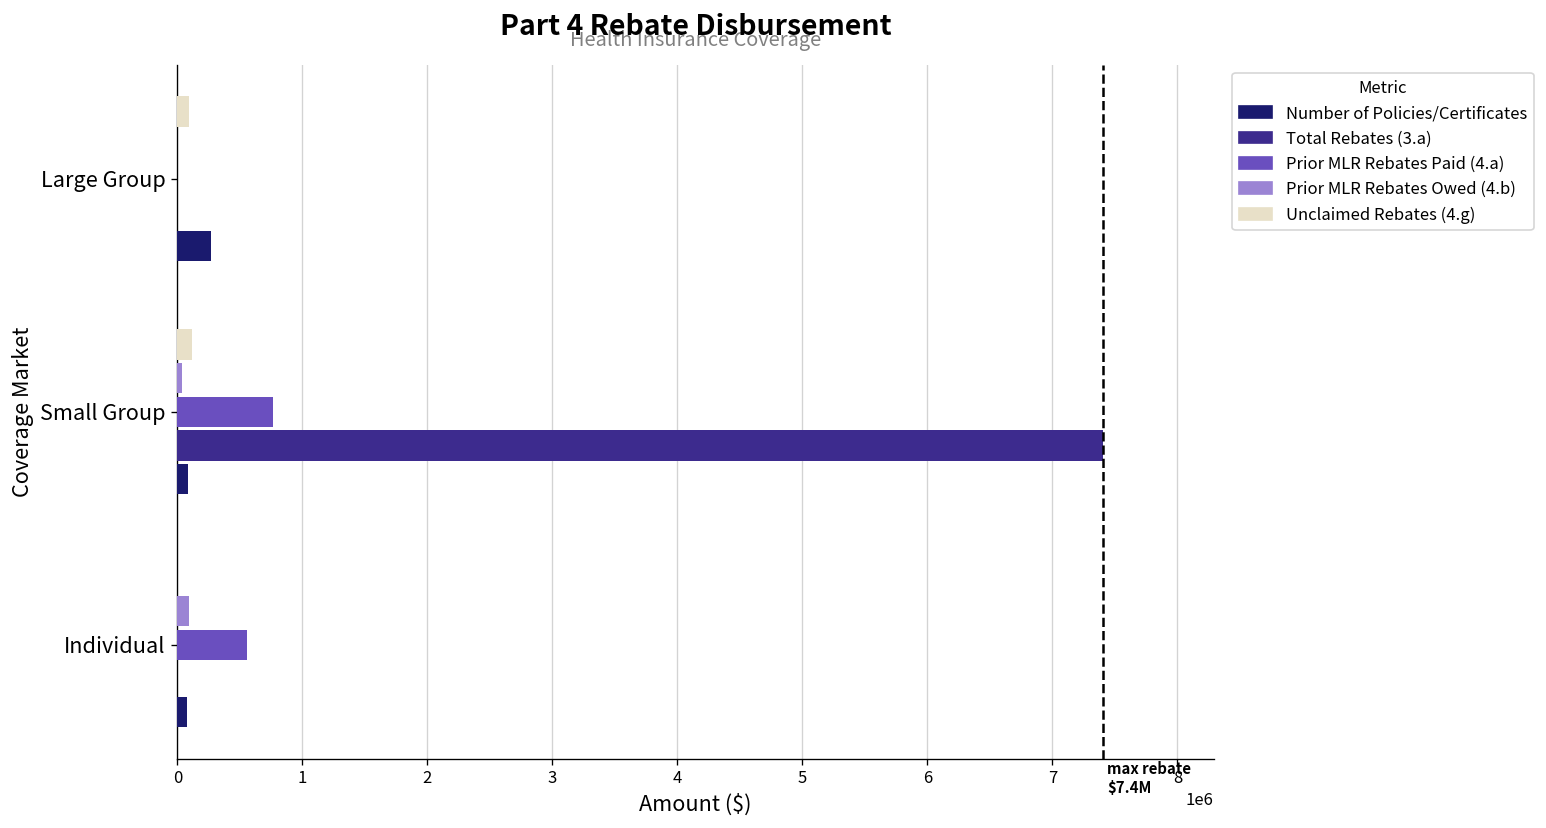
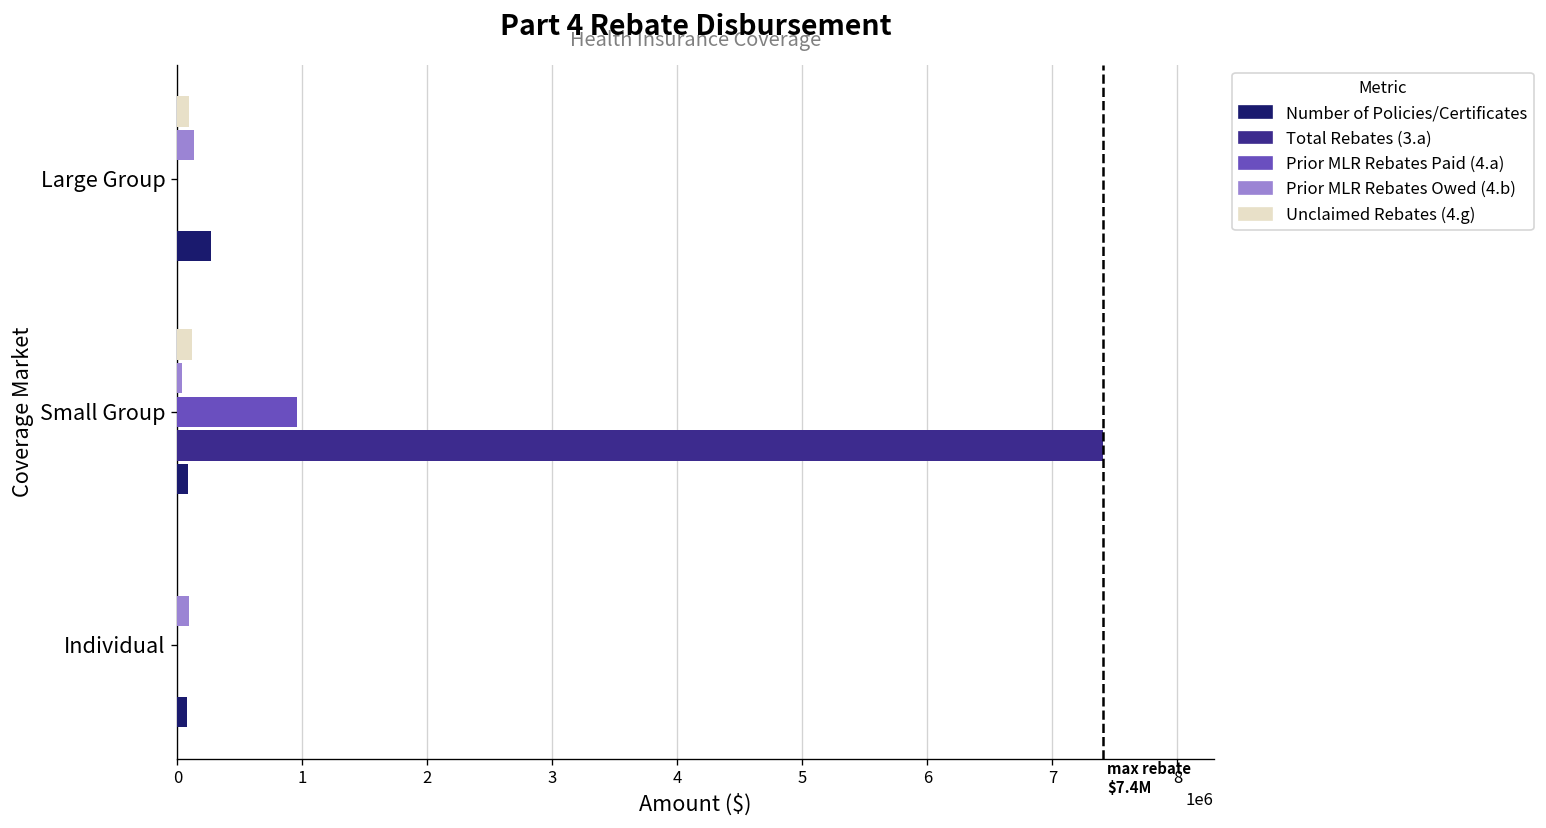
  {
    "Prior MLR Rebates Paid (4.a)": {
      "Large Group": 0,
-     "Small Group": 760000,
-     "Individual": 560000
+     "Small Group": 960000,
+     "Individual": 0
    },
    "Prior MLR Rebates Owed (4.b)": {
-     "Large Group": 0,
+     "Large Group": 130000,
      "Small Group": 40000,
      "Individual": 100000
    },
    "Unclaimed Rebates (4.g)": {
      "Large Group": 100000,
      "Small Group": 120000,
      "Individual": 0
    }
  }
